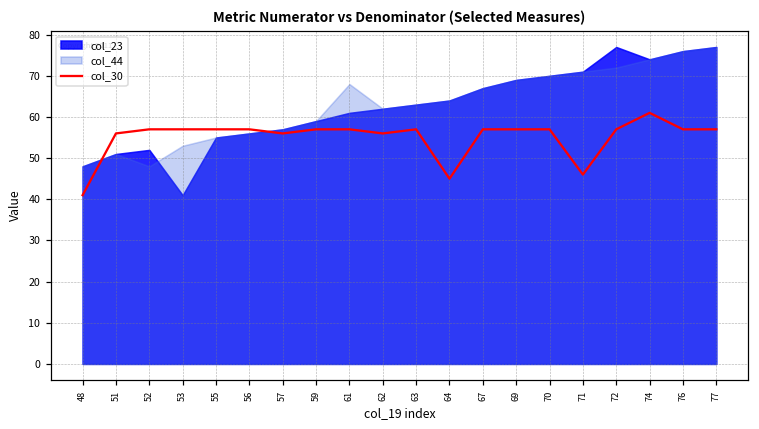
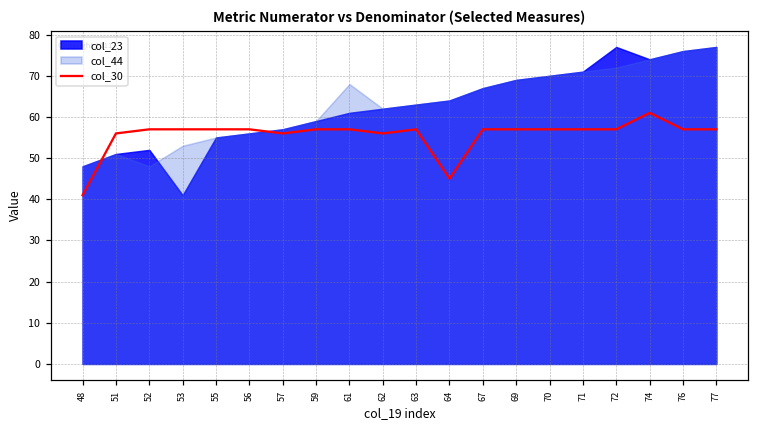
  {
    "col_30": {
      "48": 41,
      "51": 56,
      "52": 57,
      "53": 57,
      "55": 57,
      "56": 57,
      "57": 56,
      "59": 57,
      "61": 57,
      "62": 56,
      "63": 57,
      "64": 45,
      "67": 57,
      "69": 57,
      "70": 57,
-     "71": 46,
+     "71": 57,
      "72": 57,
      "74": 61,
      "76": 57,
      "77": 57
    },
    "col_23": {
      "52": 52,
      "53": 41,
      "61": 61,
      "72": 77
    },
    "col_44": {
      "52": 48,
      "53": 53,
      "61": 68,
      "72": 72
    }
  }
